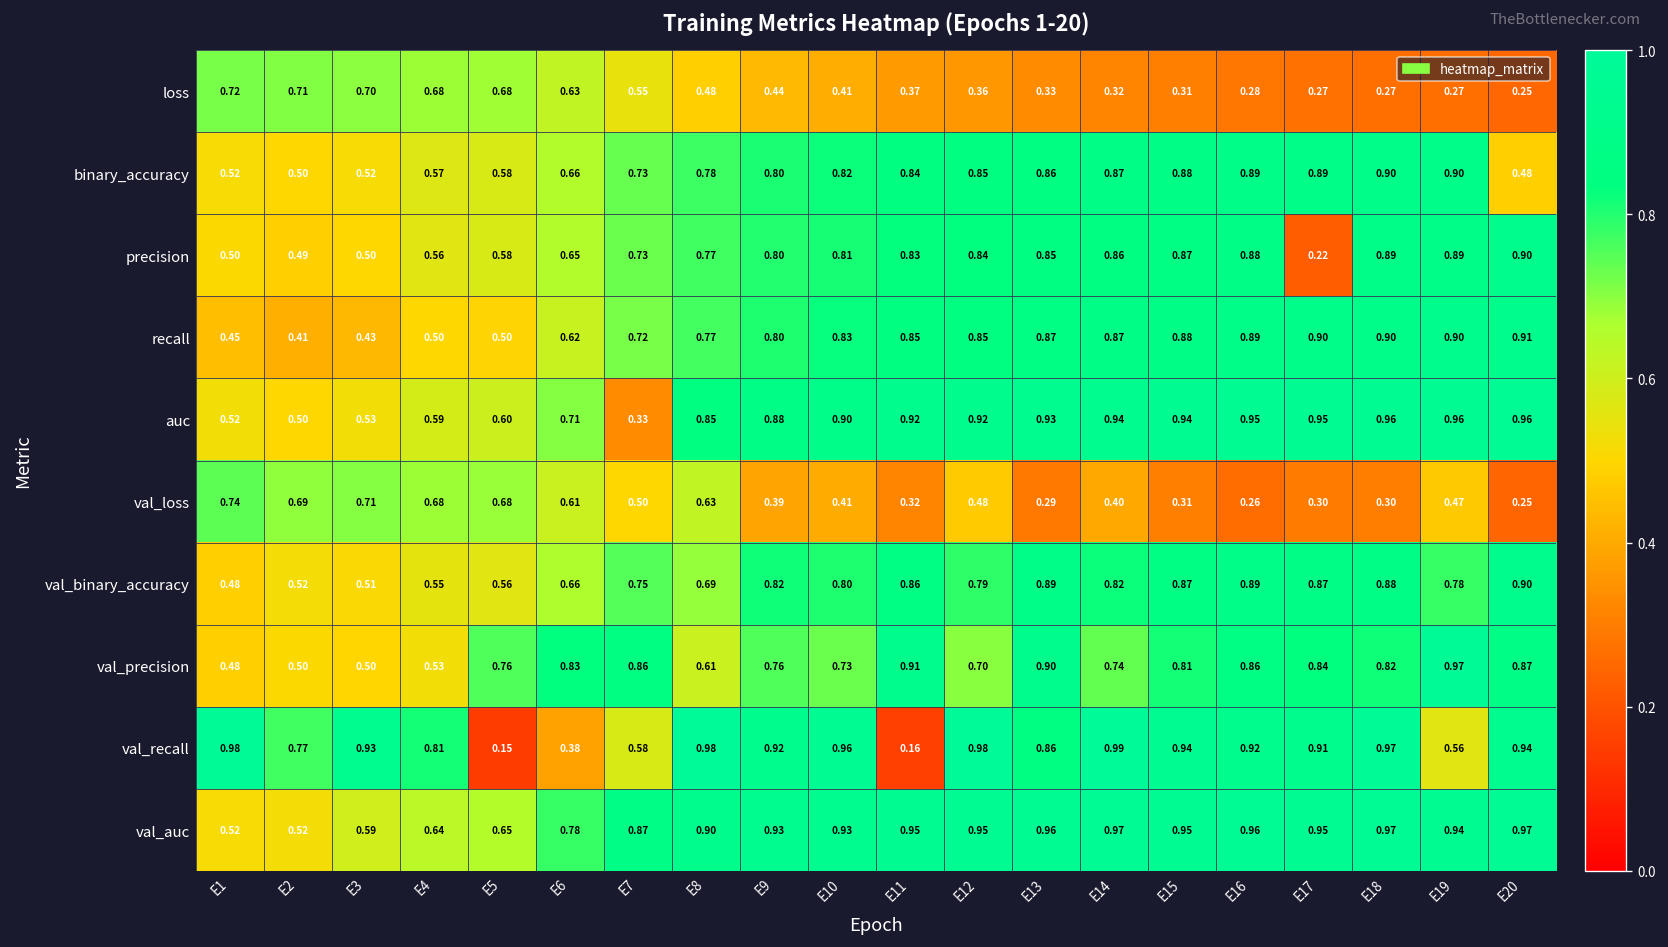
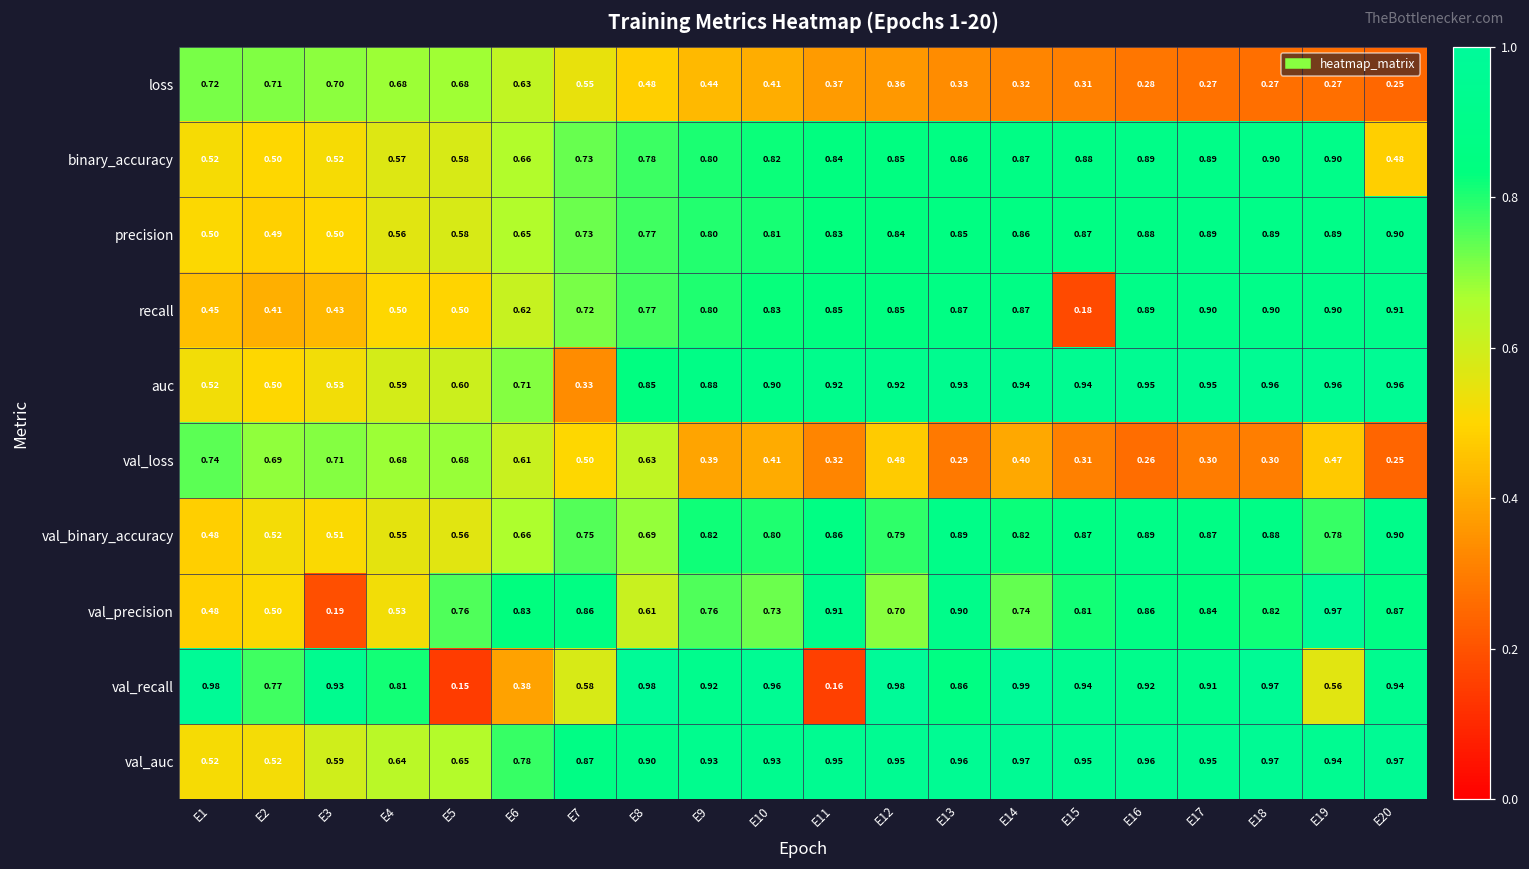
  {
    "loss": {
      "E1": 0.72,
      "E2": 0.71,
      "E3": 0.70,
      "E4": 0.68,
      "E5": 0.68,
      "E6": 0.63,
      "E7": 0.55,
      "E8": 0.48,
      "E9": 0.44,
      "E10": 0.41,
      "E11": 0.37,
      "E12": 0.36,
      "E13": 0.33,
      "E14": 0.32,
      "E15": 0.31,
      "E16": 0.28,
      "E17": 0.27,
      "E18": 0.27,
      "E19": 0.27,
      "E20": 0.25
    },
    "binary_accuracy": {
      "E1": 0.52,
      "E2": 0.50,
      "E3": 0.52,
      "E4": 0.57,
      "E5": 0.58,
      "E6": 0.66,
      "E7": 0.73,
      "E8": 0.78,
      "E9": 0.80,
      "E10": 0.82,
      "E11": 0.84,
      "E12": 0.85,
      "E13": 0.86,
      "E14": 0.87,
      "E15": 0.88,
      "E16": 0.89,
      "E17": 0.89,
      "E18": 0.90,
      "E19": 0.90,
      "E20": 0.48
    },
    "precision": {
      "E1": 0.50,
      "E2": 0.49,
      "E3": 0.50,
      "E4": 0.56,
      "E5": 0.58,
      "E6": 0.65,
      "E7": 0.73,
      "E8": 0.77,
      "E9": 0.80,
      "E10": 0.81,
      "E11": 0.83,
      "E12": 0.84,
      "E13": 0.85,
      "E14": 0.86,
      "E15": 0.87,
      "E16": 0.88,
-     "E17": 0.22,
+     "E17": 0.89,
      "E18": 0.89,
      "E19": 0.89,
      "E20": 0.90
    },
    "recall": {
      "E1": 0.45,
      "E2": 0.41,
      "E3": 0.43,
      "E4": 0.50,
      "E5": 0.50,
      "E6": 0.62,
      "E7": 0.72,
      "E8": 0.77,
      "E9": 0.80,
      "E10": 0.83,
      "E11": 0.85,
      "E12": 0.85,
      "E13": 0.87,
      "E14": 0.87,
-     "E15": 0.88,
+     "E15": 0.18,
      "E16": 0.89,
      "E17": 0.90,
      "E18": 0.90,
      "E19": 0.90,
      "E20": 0.91
    },
    "auc": {
      "E1": 0.52,
      "E2": 0.50,
      "E3": 0.53,
      "E4": 0.59,
      "E5": 0.60,
      "E6": 0.71,
      "E7": 0.33,
      "E8": 0.85,
      "E9": 0.88,
      "E10": 0.90,
      "E11": 0.92,
      "E12": 0.92,
      "E13": 0.93,
      "E14": 0.94,
      "E15": 0.94,
      "E16": 0.95,
      "E17": 0.95,
      "E18": 0.96,
      "E19": 0.96,
      "E20": 0.96
    },
    "val_loss": {
      "E1": 0.74,
      "E2": 0.69,
      "E3": 0.71,
      "E4": 0.68,
      "E5": 0.68,
      "E6": 0.61,
      "E7": 0.50,
      "E8": 0.63,
      "E9": 0.39,
      "E10": 0.41,
      "E11": 0.32,
      "E12": 0.48,
      "E13": 0.29,
      "E14": 0.40,
      "E15": 0.31,
      "E16": 0.26,
      "E17": 0.30,
      "E18": 0.30,
      "E19": 0.47,
      "E20": 0.25
    },
    "val_binary_accuracy": {
      "E1": 0.48,
      "E2": 0.52,
      "E3": 0.51,
      "E4": 0.55,
      "E5": 0.56,
      "E6": 0.66,
      "E7": 0.75,
      "E8": 0.69,
      "E9": 0.82,
      "E10": 0.80,
      "E11": 0.86,
      "E12": 0.79,
      "E13": 0.89,
      "E14": 0.82,
      "E15": 0.87,
      "E16": 0.89,
      "E17": 0.87,
      "E18": 0.88,
      "E19": 0.78,
      "E20": 0.90
    },
    "val_precision": {
      "E1": 0.48,
      "E2": 0.50,
-     "E3": 0.50,
+     "E3": 0.19,
      "E4": 0.53,
      "E5": 0.76,
      "E6": 0.83,
      "E7": 0.86,
      "E8": 0.61,
      "E9": 0.76,
      "E10": 0.73,
      "E11": 0.91,
      "E12": 0.70,
      "E13": 0.90,
      "E14": 0.74,
      "E15": 0.81,
      "E16": 0.86,
      "E17": 0.84,
      "E18": 0.82,
      "E19": 0.97,
      "E20": 0.87
    },
    "val_recall": {
      "E1": 0.98,
      "E2": 0.77,
      "E3": 0.93,
      "E4": 0.81,
      "E5": 0.15,
      "E6": 0.38,
      "E7": 0.58,
      "E8": 0.98,
      "E9": 0.92,
      "E10": 0.96,
      "E11": 0.16,
      "E12": 0.98,
      "E13": 0.86,
      "E14": 0.99,
      "E15": 0.94,
      "E16": 0.92,
      "E17": 0.91,
      "E18": 0.97,
      "E19": 0.56,
      "E20": 0.94
    },
    "val_auc": {
      "E1": 0.52,
      "E2": 0.52,
      "E3": 0.59,
      "E4": 0.64,
      "E5": 0.65,
      "E6": 0.78,
      "E7": 0.87,
      "E8": 0.90,
      "E9": 0.93,
      "E10": 0.93,
      "E11": 0.95,
      "E12": 0.95,
      "E13": 0.96,
      "E14": 0.97,
      "E15": 0.95,
      "E16": 0.96,
      "E17": 0.95,
      "E18": 0.97,
      "E19": 0.94,
      "E20": 0.97
    }
  }
